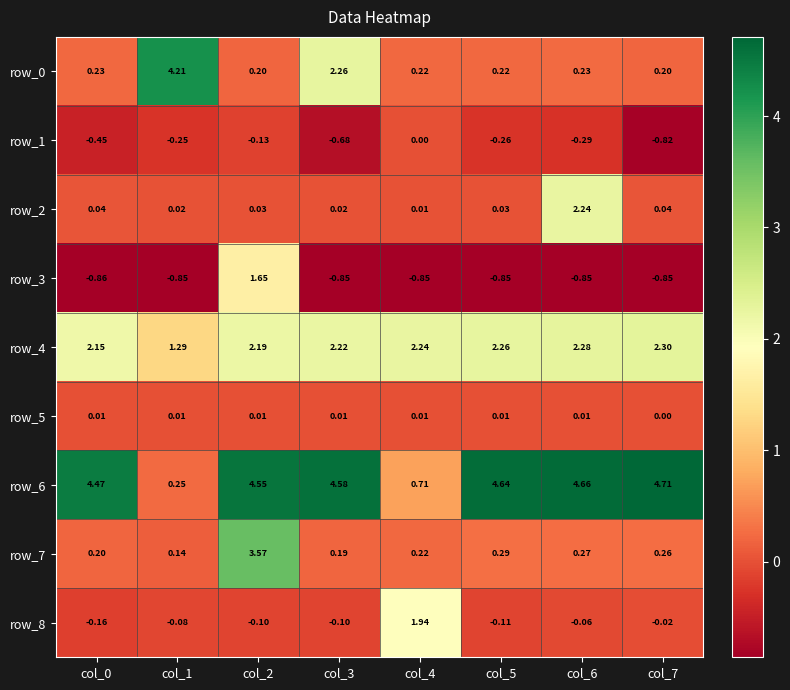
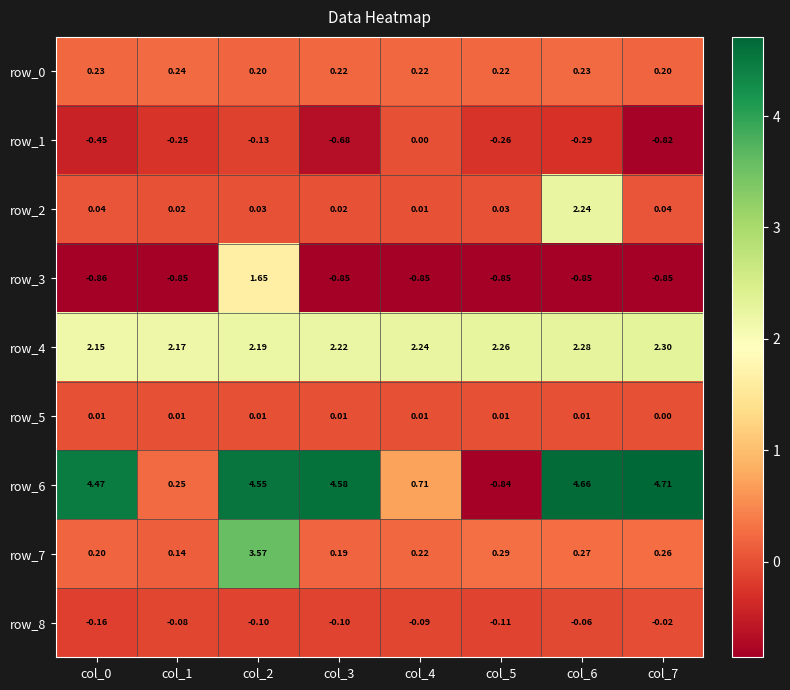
  {
    "row_0": {
      "col_0": 0.23,
-     "col_1": 4.21,
+     "col_1": 0.24,
      "col_2": 0.20,
-     "col_3": 2.26,
+     "col_3": 0.22,
      "col_4": 0.22,
      "col_5": 0.22,
      "col_6": 0.23,
      "col_7": 0.20
    },
    "row_1": {
      "col_0": -0.45,
      "col_1": -0.25,
      "col_2": -0.13,
      "col_3": -0.68,
      "col_4": 0.00,
      "col_5": -0.26,
      "col_6": -0.29,
      "col_7": -0.82
    },
    "row_2": {
      "col_0": 0.04,
      "col_1": 0.02,
      "col_2": 0.03,
      "col_3": 0.02,
      "col_4": 0.01,
      "col_5": 0.03,
      "col_6": 2.24,
      "col_7": 0.04
    },
    "row_3": {
      "col_0": -0.86,
      "col_1": -0.85,
      "col_2": 1.65,
      "col_3": -0.85,
      "col_4": -0.85,
      "col_5": -0.85,
      "col_6": -0.85,
      "col_7": -0.85
    },
    "row_4": {
      "col_0": 2.15,
-     "col_1": 1.29,
+     "col_1": 2.17,
      "col_2": 2.19,
      "col_3": 2.22,
      "col_4": 2.24,
      "col_5": 2.26,
      "col_6": 2.28,
      "col_7": 2.30
    },
    "row_5": {
      "col_0": 0.01,
      "col_1": 0.01,
      "col_2": 0.01,
      "col_3": 0.01,
      "col_4": 0.01,
      "col_5": 0.01,
      "col_6": 0.01,
      "col_7": 0.00
    },
    "row_6": {
      "col_0": 4.47,
      "col_1": 0.25,
      "col_2": 4.55,
      "col_3": 4.58,
      "col_4": 0.71,
-     "col_5": 4.64,
+     "col_5": -0.84,
      "col_6": 4.66,
      "col_7": 4.71
    },
    "row_7": {
      "col_0": 0.20,
      "col_1": 0.14,
      "col_2": 3.57,
      "col_3": 0.19,
      "col_4": 0.22,
      "col_5": 0.29,
      "col_6": 0.27,
      "col_7": 0.26
    },
    "row_8": {
      "col_0": -0.16,
      "col_1": -0.08,
      "col_2": -0.10,
      "col_3": -0.10,
-     "col_4": 1.94,
+     "col_4": -0.09,
      "col_5": -0.11,
      "col_6": -0.06,
      "col_7": -0.02
    }
  }
